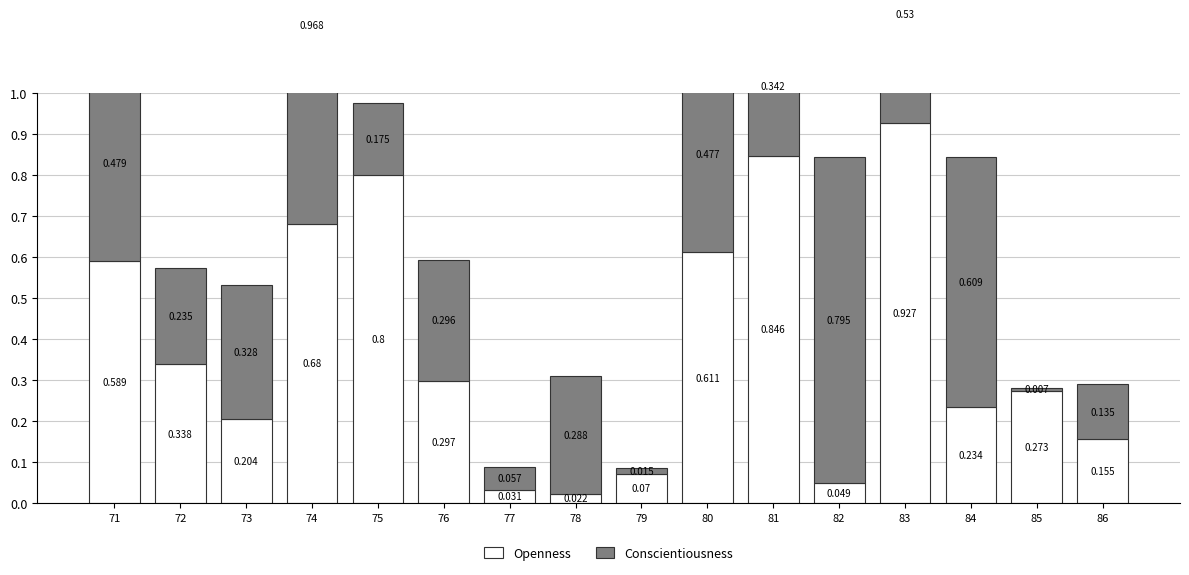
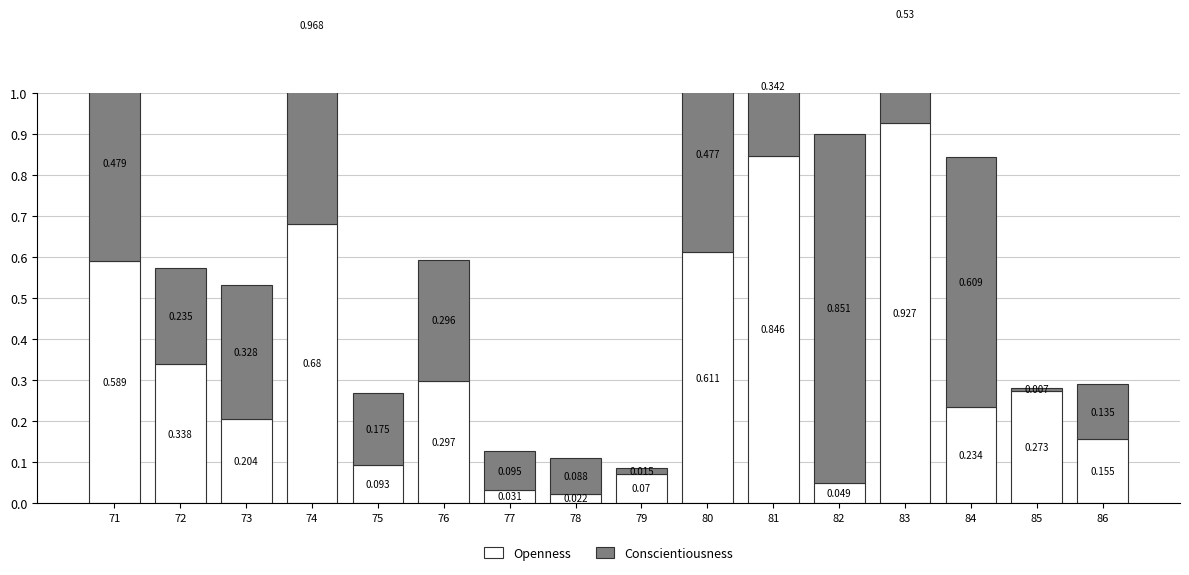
  {
    "Openness": {
      "71": 0.589,
      "72": 0.338,
      "73": 0.204,
      "74": 0.68,
-     "75": 0.8,
+     "75": 0.093,
      "76": 0.297,
      "77": 0.031,
      "78": 0.022,
      "79": 0.07,
      "80": 0.611,
      "81": 0.846,
      "82": 0.049,
      "83": 0.927,
      "84": 0.234,
      "85": 0.273,
      "86": 0.155
    },
    "Conscientiousness": {
      "72": 0.235,
      "73": 0.328,
      "75": 0.175,
      "76": 0.296,
-     "77": 0.057,
-     "78": 0.288,
+     "77": 0.095,
+     "78": 0.088,
      "79": 0.015,
-     "82": 0.795,
+     "82": 0.851,
      "84": 0.609,
      "85": 0.007,
      "86": 0.135
    }
  }
